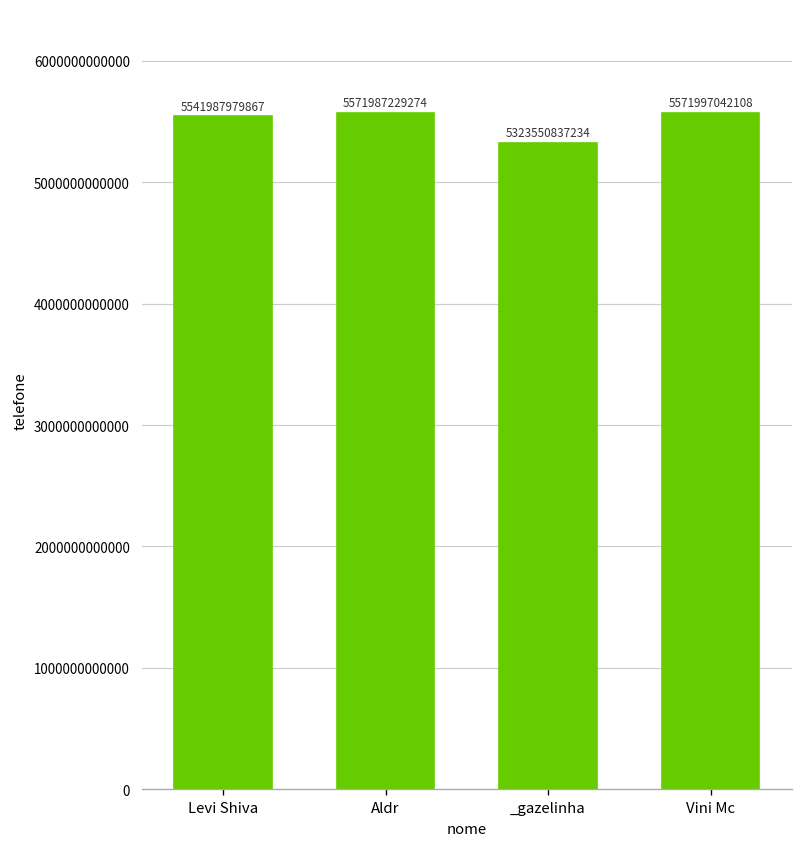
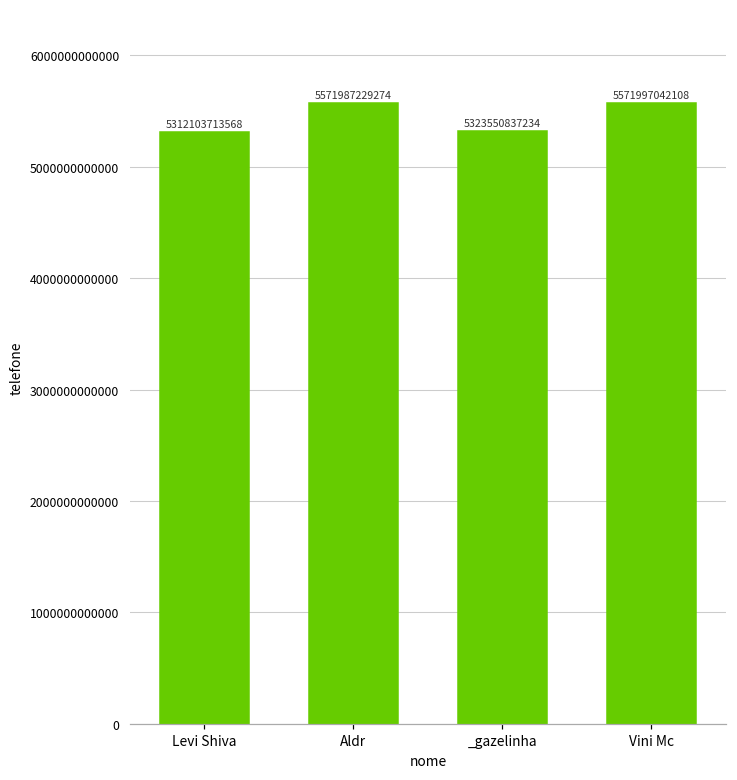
  {
-   "Levi Shiva": 5541987979867,
+   "Levi Shiva": 5312103713568,
    "Aldr": 5571987229274,
    "_gazelinha": 5323550837234,
    "Vini Mc": 5571997042108
  }
